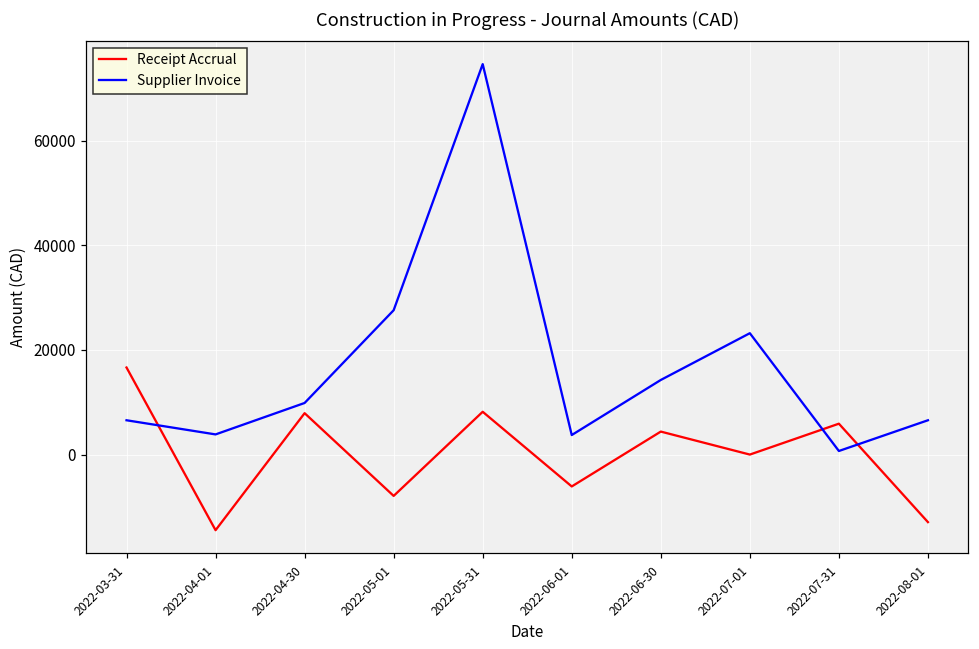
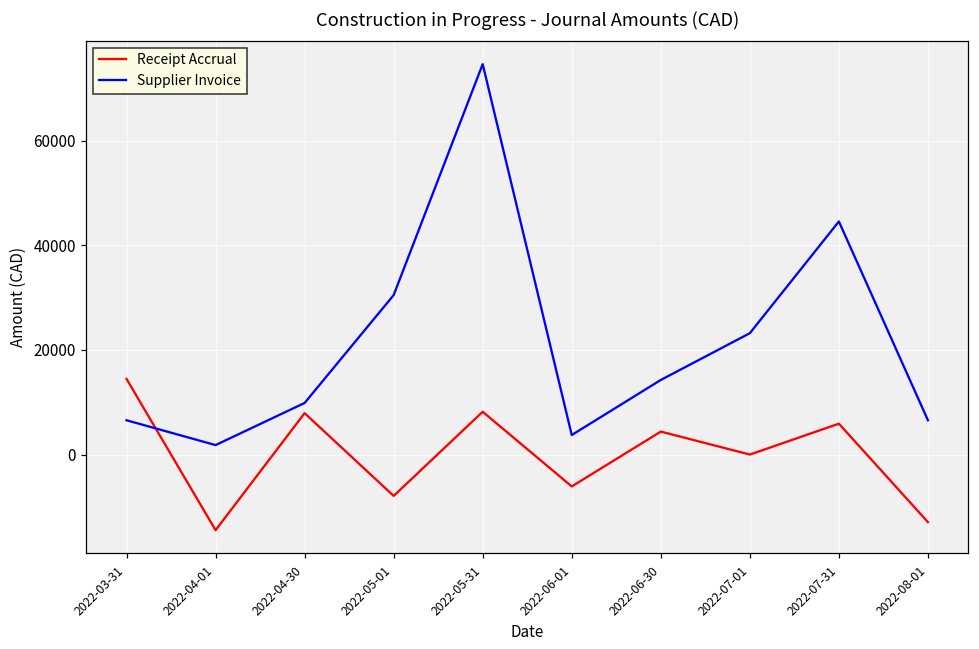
  {
    "Receipt Accrual": {
-     "2022-03-31": 17000,
+     "2022-03-31": 14000,
      "2022-04-01": -14000,
      "2022-04-30": 8000,
      "2022-05-01": -8000,
      "2022-05-31": 8000,
      "2022-06-01": -6000,
      "2022-06-30": 4000,
      "2022-07-01": 0,
      "2022-07-31": 6000,
      "2022-08-01": -13000
    },
    "Supplier Invoice": {
      "2022-03-31": 7000,
-     "2022-04-01": 4000,
+     "2022-04-01": 2000,
      "2022-04-30": 10000,
-     "2022-05-01": 28000,
+     "2022-05-01": 30000,
      "2022-05-31": 75000,
      "2022-06-01": 4000,
      "2022-06-30": 14000,
      "2022-07-01": 23000,
-     "2022-07-31": 1000,
+     "2022-07-31": 45000,
      "2022-08-01": 7000
    }
  }
